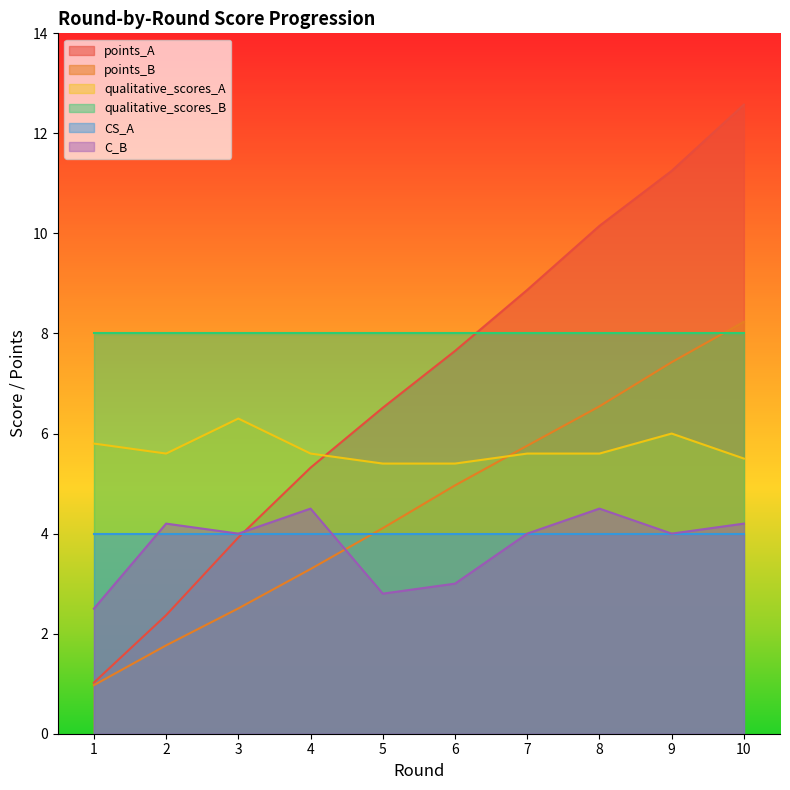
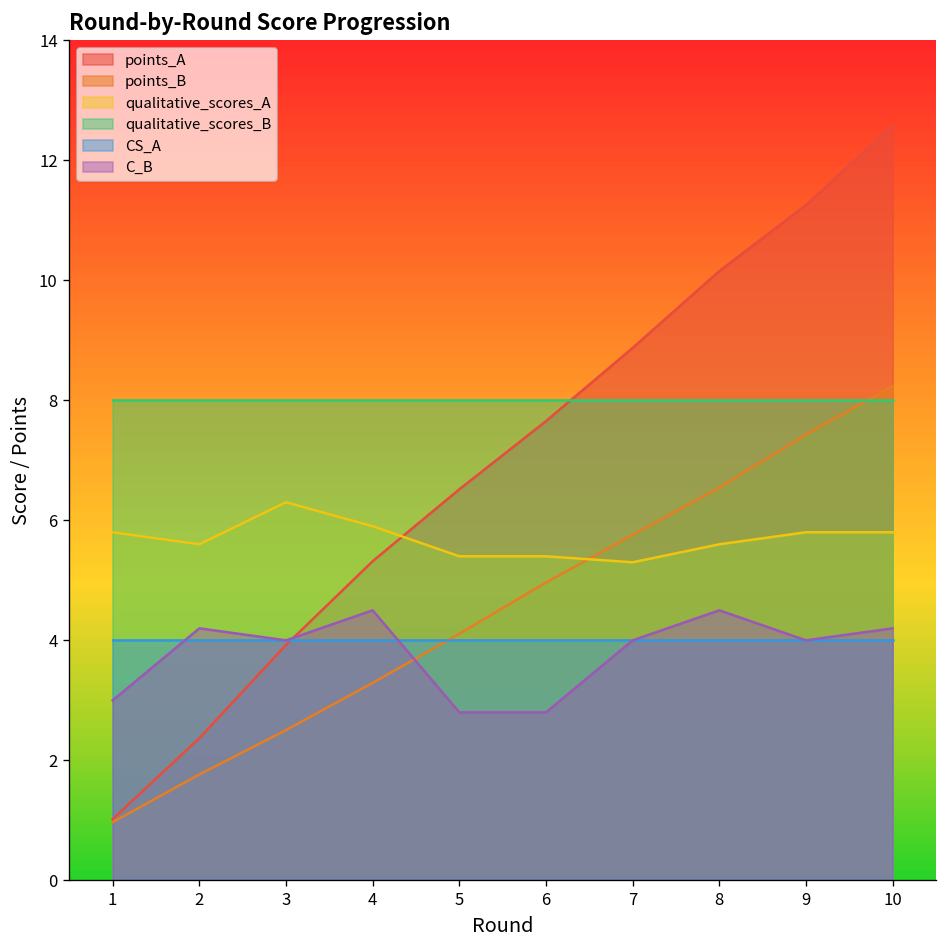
  {
    "qualitative_scores_A": {
      "1": 5.8,
      "2": 5.6,
      "3": 6.3,
-     "4": 5.6,
+     "4": 5.9,
      "5": 5.4,
      "6": 5.4,
-     "7": 5.6,
+     "7": 5.3,
      "8": 5.6,
-     "9": 6.0,
-     "10": 5.5
+     "9": 5.8,
+     "10": 5.8
    },
    "qualitative_scores_B": {
      "1": 8.0,
      "2": 8.0,
      "3": 8.0,
      "4": 8.0,
      "5": 8.0,
      "6": 8.0,
      "7": 8.0,
      "8": 8.0,
      "9": 8.0,
      "10": 8.0
    },
    "CS_A": {
      "1": 4.0,
      "2": 4.0,
      "4": 4.0,
      "5": 4.0,
      "6": 4.0,
      "8": 4.0,
      "10": 4.0
    },
    "C_B": {
-     "1": 2.5,
+     "1": 3.0,
      "2": 4.2,
      "4": 4.5,
      "5": 2.8,
-     "6": 3.0,
+     "6": 2.8,
      "8": 4.5,
      "10": 4.2
    }
  }
